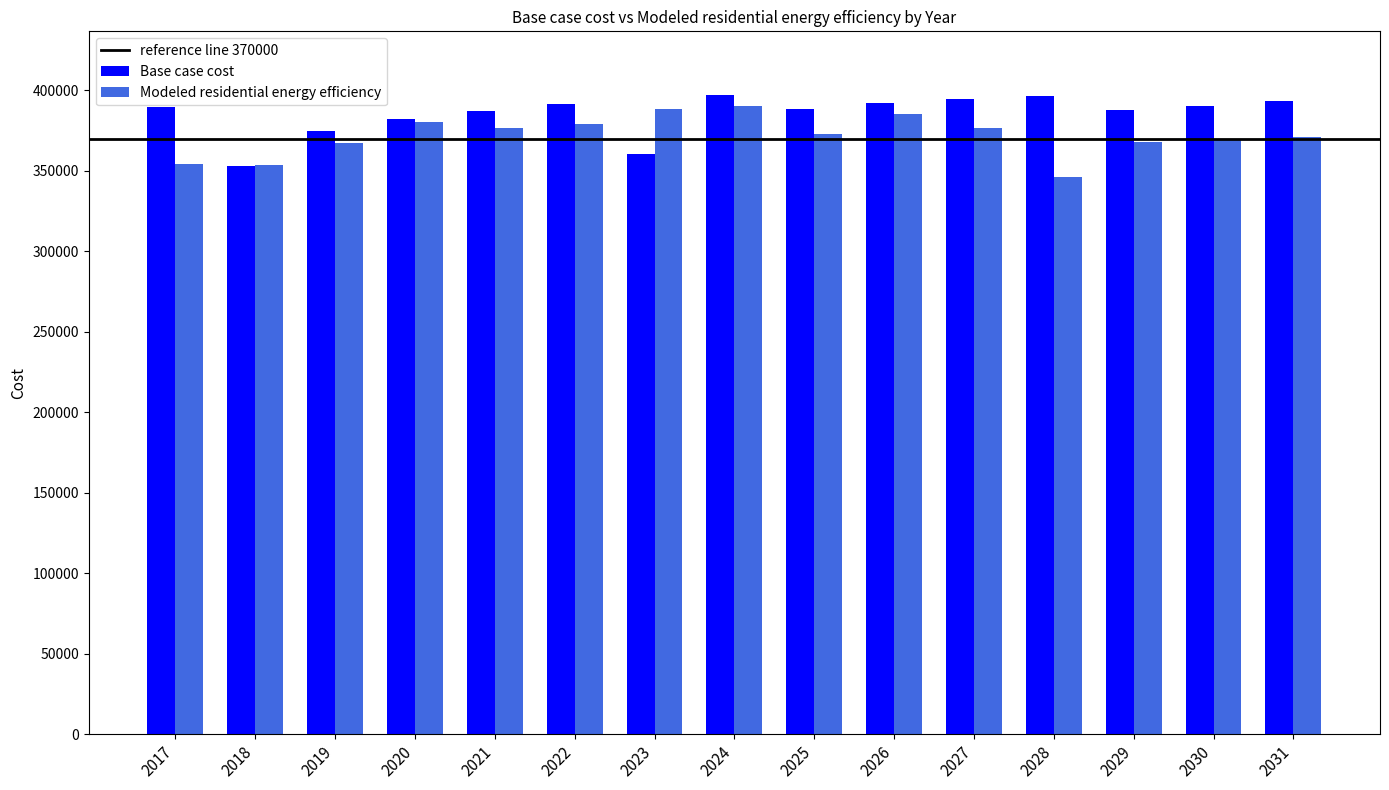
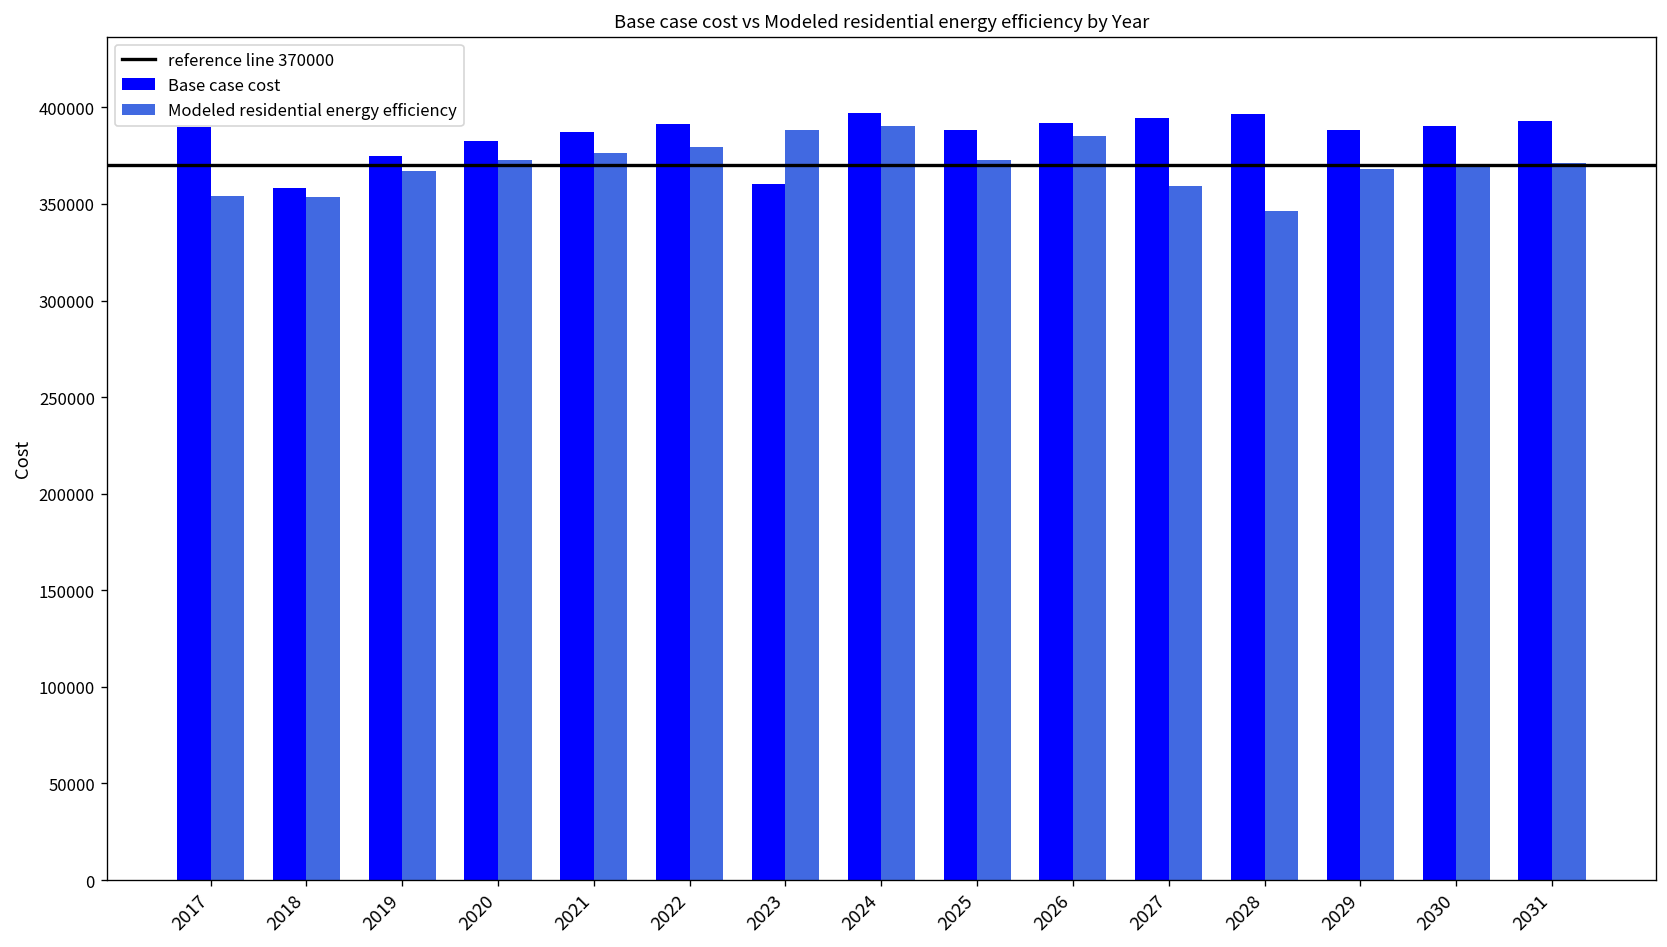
  {
    "Base case cost": {
      "2017": 390000,
-     "2018": 353000,
+     "2018": 358000,
      "2019": 375000,
      "2020": 382000,
      "2021": 387000,
      "2022": 391000,
      "2023": 360000,
      "2024": 397000,
      "2025": 388000,
      "2026": 392000,
      "2027": 394000,
      "2028": 397000,
      "2029": 388000,
      "2030": 390000,
      "2031": 393000
    },
    "Modeled residential energy efficiency": {
      "2017": 354000,
      "2018": 354000,
      "2019": 367000,
-     "2020": 380000,
+     "2020": 373000,
      "2021": 376000,
      "2022": 379000,
      "2023": 388000,
      "2024": 390000,
      "2025": 373000,
      "2026": 385000,
-     "2027": 377000,
+     "2027": 359000,
      "2028": 346000,
      "2029": 368000,
      "2030": 369000,
      "2031": 371000
    }
  }
